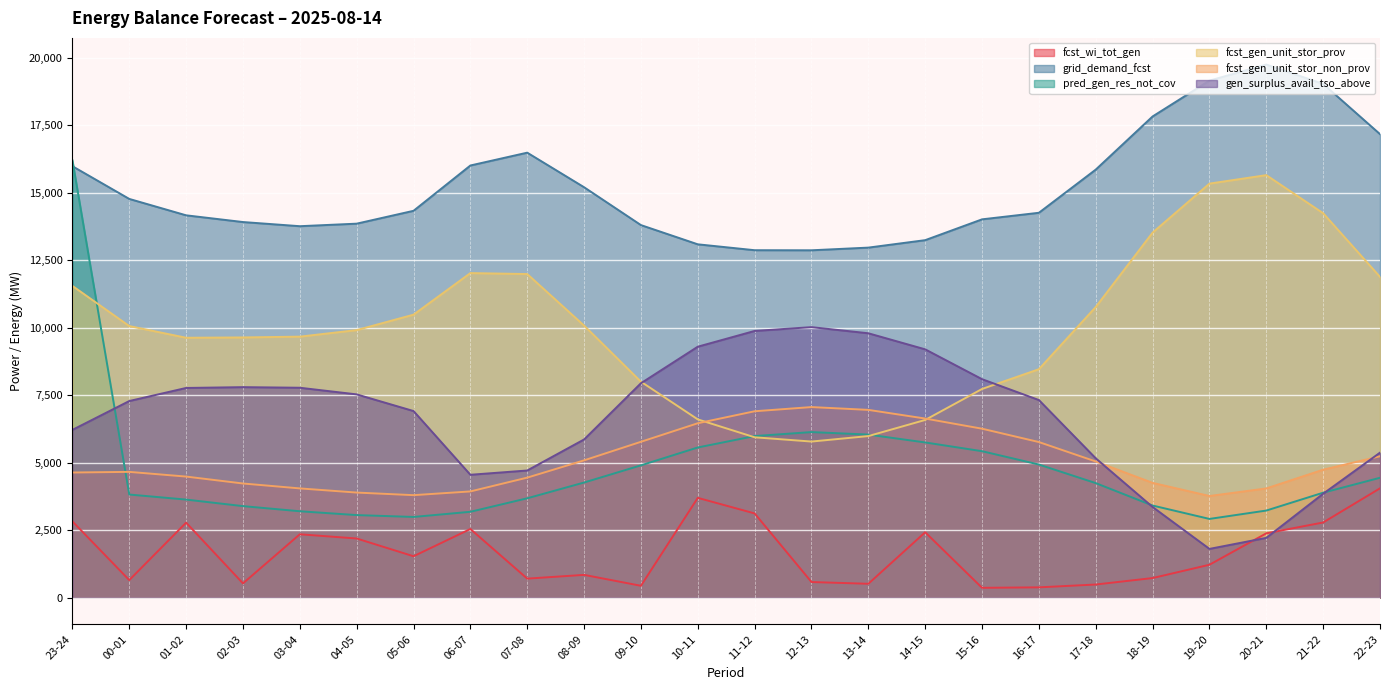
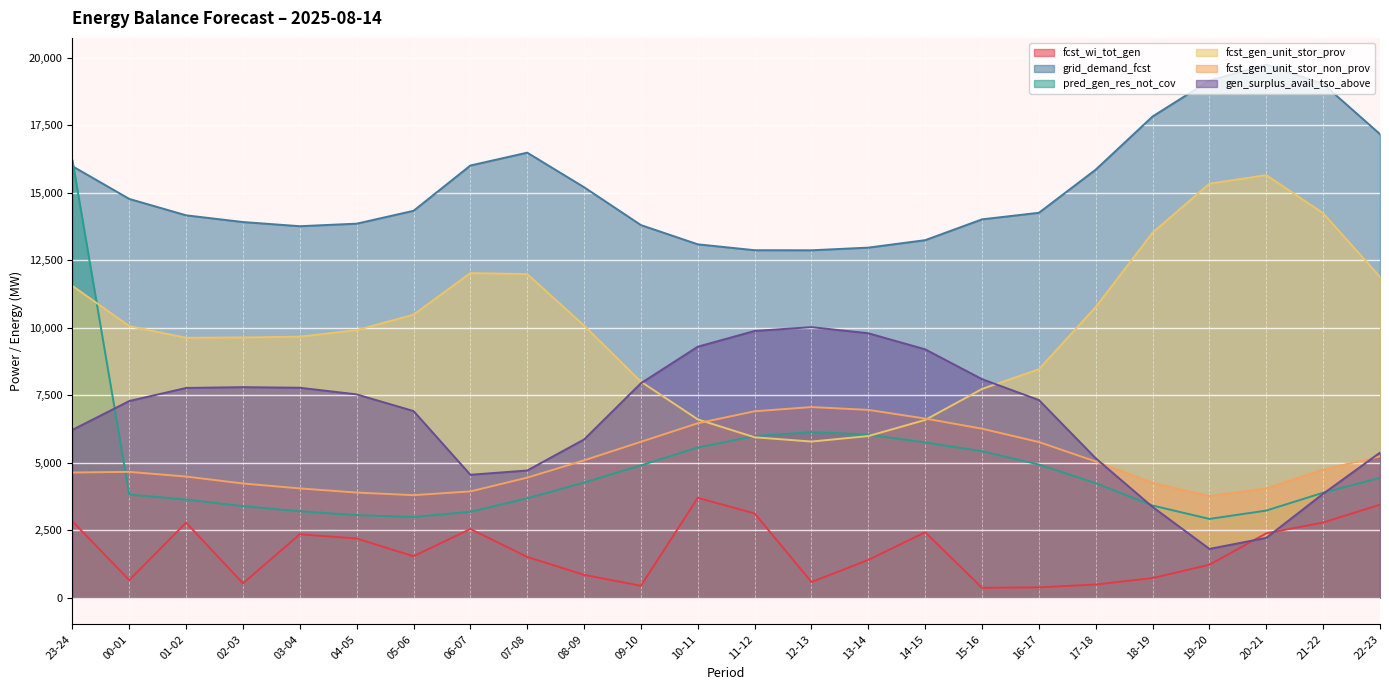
  {
    "fcst_wi_tot_gen": {
      "23-24": "2,800",
      "00-01": "700",
      "01-02": "2,800",
      "02-03": "500",
      "03-04": "2,300",
      "04-05": "2,200",
      "05-06": "1,500",
      "06-07": "2,500",
-     "07-08": "700",
+     "07-08": "1,500",
      "08-09": "800",
      "09-10": "400",
      "10-11": "3,700",
      "11-12": "3,100",
      "12-13": "600",
-     "13-14": "500",
+     "13-14": "1,400",
      "14-15": "2,400",
      "15-16": "400",
      "16-17": "400",
      "17-18": "500",
      "18-19": "700",
      "19-20": "1,200",
      "20-21": "2,400",
      "21-22": "2,800",
-     "22-23": "4,000"
+     "22-23": "3,400"
    }
  }
